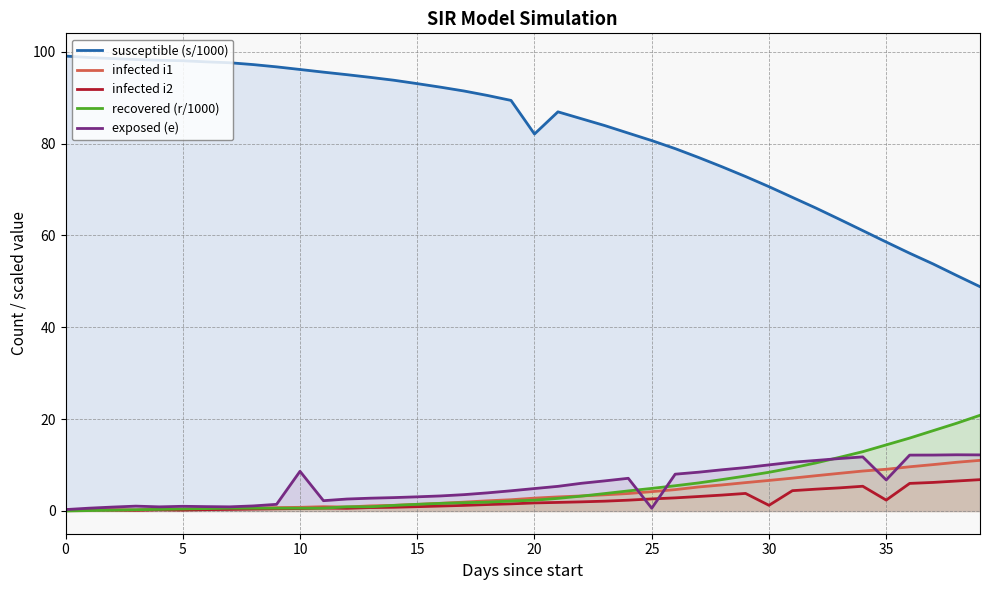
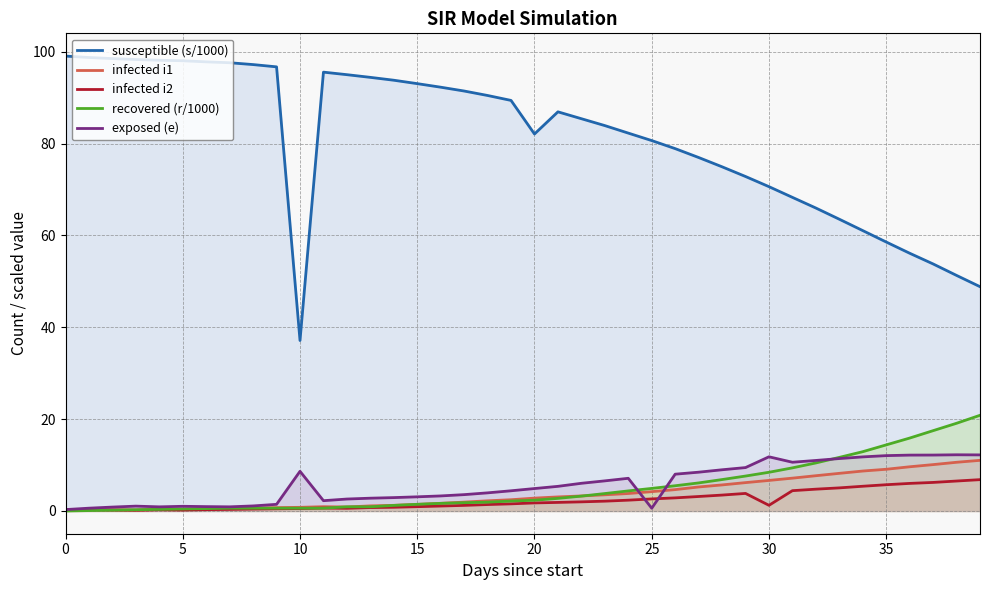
  {
    "susceptible (s/1000)": {
      "0": 99,
-     "10": 96,
+     "10": 37,
      "15": 93,
      "20": 82,
      "25": 81,
      "30": 71,
      "35": 59
    },
    "infected i1": {
      "25": 4,
      "30": 7,
      "35": 9
    },
    "infected i2": {
      "20": 2,
      "25": 3,
      "30": 1,
-     "35": 2
+     "35": 6
    },
    "recovered (r/1000)": {
      "25": 5,
      "30": 8,
      "35": 14
    },
    "exposed (e)": {
      "5": 1,
      "10": 9,
      "15": 3,
      "20": 5,
      "25": 1,
-     "30": 10,
-     "35": 7
+     "30": 12,
+     "35": 12
    }
  }
